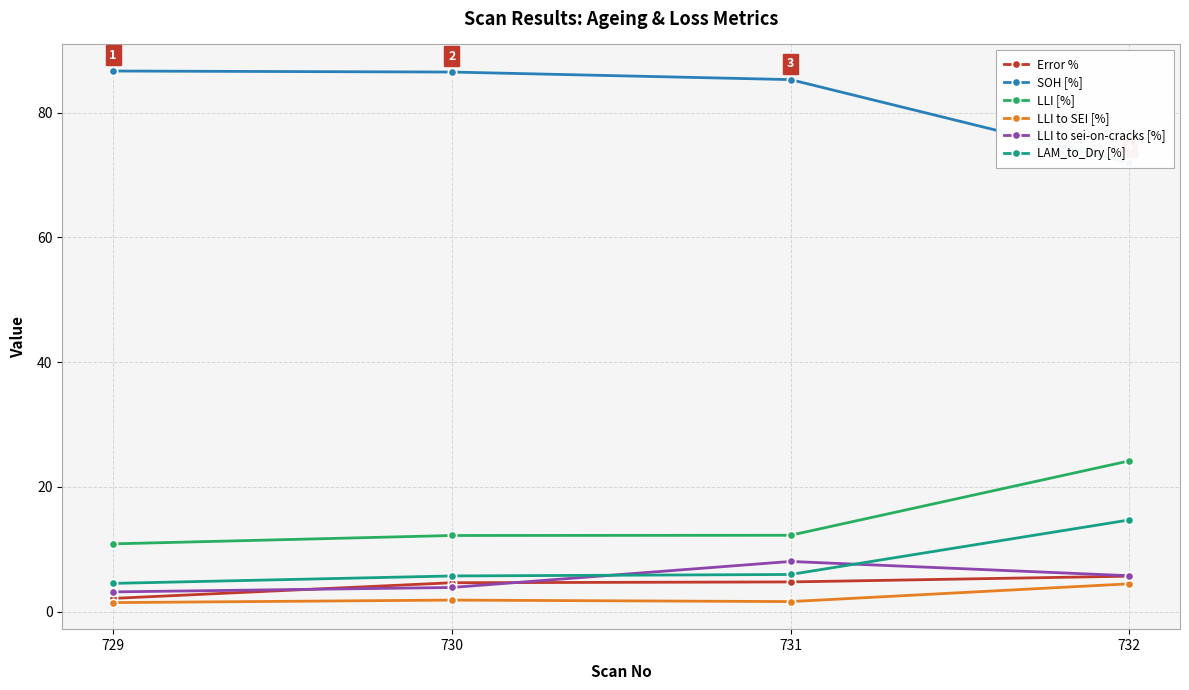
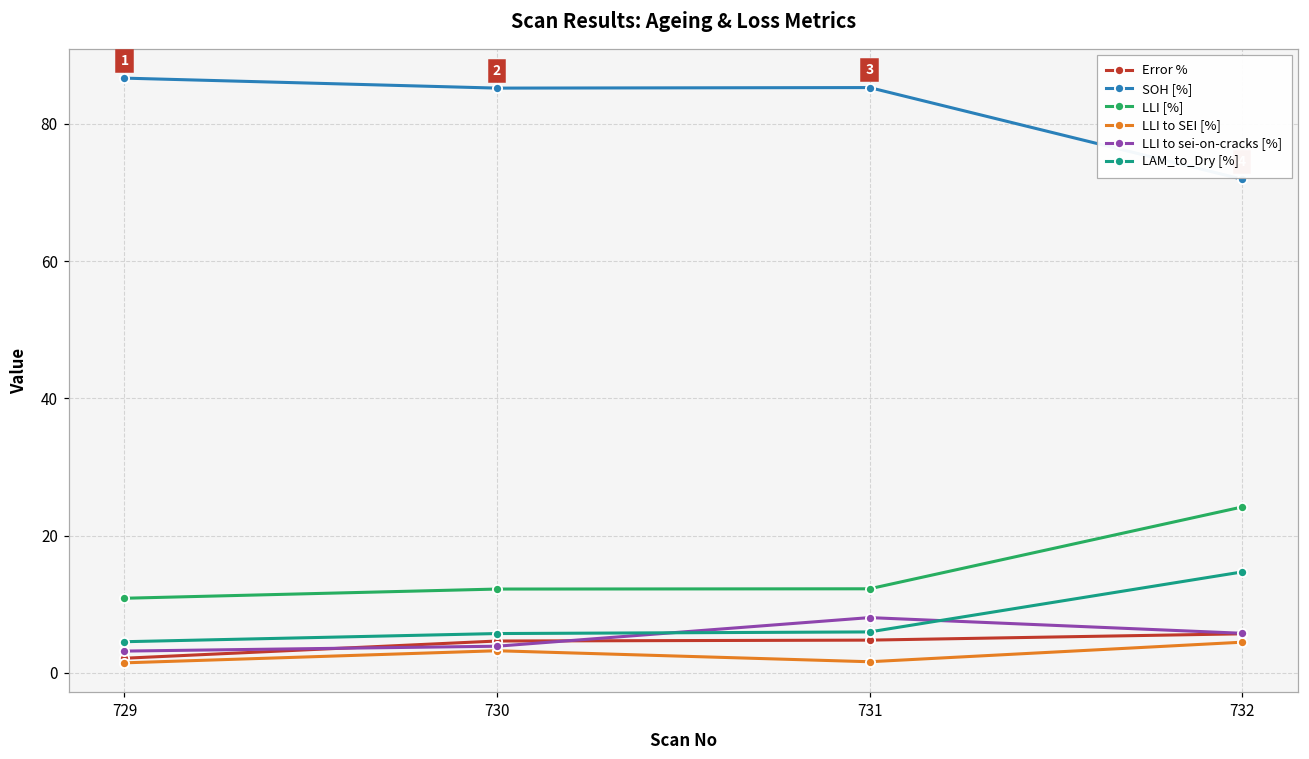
  {
    "Error %": {
      "729": 2,
      "730": 5,
      "731": 5
    },
    "SOH [%]": {
-     "730": 87
+     "730": 85
    },
    "LLI to SEI [%]": {
      "729": 1,
-     "730": 2,
+     "730": 3,
      "731": 2,
      "732": 4
    },
    "LLI to sei-on-cracks [%]": {
      "729": 3,
      "730": 4,
      "731": 8
    }
  }
